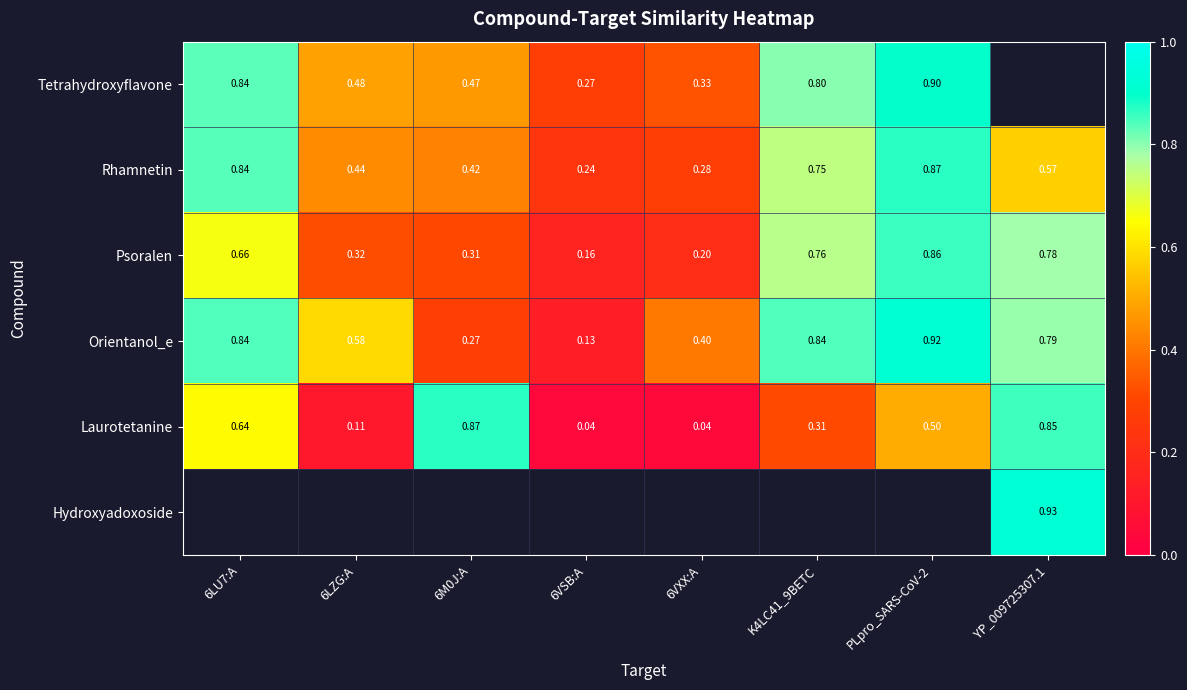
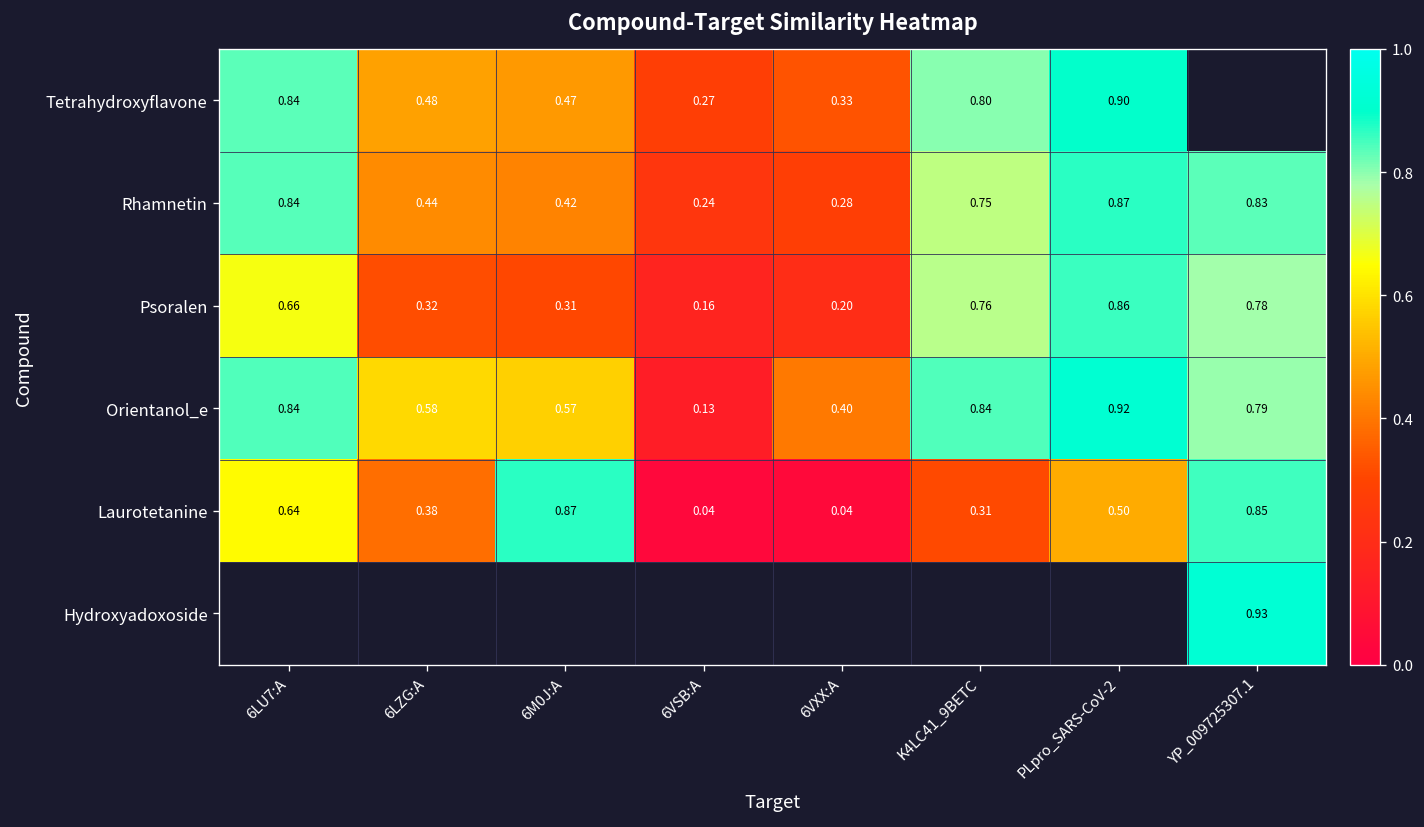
  {
    "Tetrahydroxyflavone": {
      "6LU7:A": 0.84,
      "6LZG:A": 0.48,
      "6M0J:A": 0.47,
      "6VSB:A": 0.27,
      "6VXX:A": 0.33,
      "K4LC41_9BETC": 0.80,
      "PLpro_SARS-CoV-2": 0.90
    },
    "Rhamnetin": {
      "6LU7:A": 0.84,
      "6LZG:A": 0.44,
      "6M0J:A": 0.42,
      "6VSB:A": 0.24,
      "6VXX:A": 0.28,
      "K4LC41_9BETC": 0.75,
      "PLpro_SARS-CoV-2": 0.87,
-     "YP_009725307.1": 0.57
+     "YP_009725307.1": 0.83
    },
    "Psoralen": {
      "6LU7:A": 0.66,
      "6LZG:A": 0.32,
      "6M0J:A": 0.31,
      "6VSB:A": 0.16,
      "6VXX:A": 0.20,
      "K4LC41_9BETC": 0.76,
      "PLpro_SARS-CoV-2": 0.86,
      "YP_009725307.1": 0.78
    },
    "Orientanol_e": {
      "6LU7:A": 0.84,
      "6LZG:A": 0.58,
-     "6M0J:A": 0.27,
+     "6M0J:A": 0.57,
      "6VSB:A": 0.13,
      "6VXX:A": 0.40,
      "K4LC41_9BETC": 0.84,
      "PLpro_SARS-CoV-2": 0.92,
      "YP_009725307.1": 0.79
    },
    "Laurotetanine": {
      "6LU7:A": 0.64,
-     "6LZG:A": 0.11,
+     "6LZG:A": 0.38,
      "6M0J:A": 0.87,
      "6VSB:A": 0.04,
      "6VXX:A": 0.04,
      "K4LC41_9BETC": 0.31,
      "PLpro_SARS-CoV-2": 0.50,
      "YP_009725307.1": 0.85
    },
    "Hydroxyadoxoside": {
      "YP_009725307.1": 0.93
    }
  }
